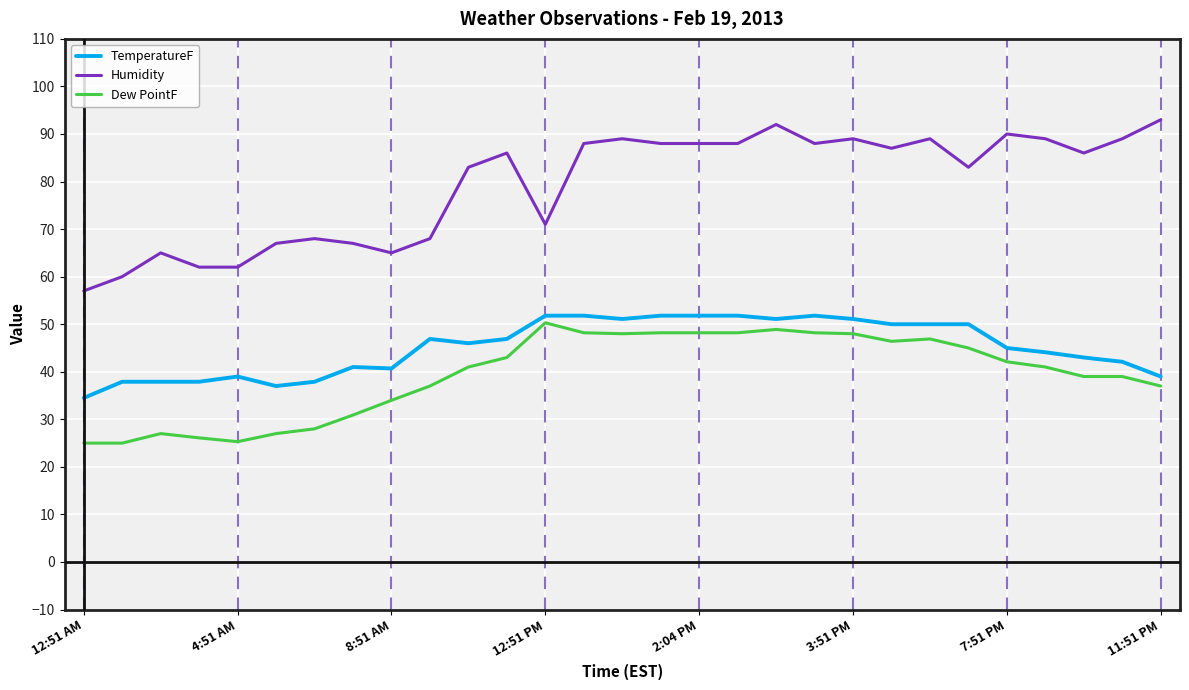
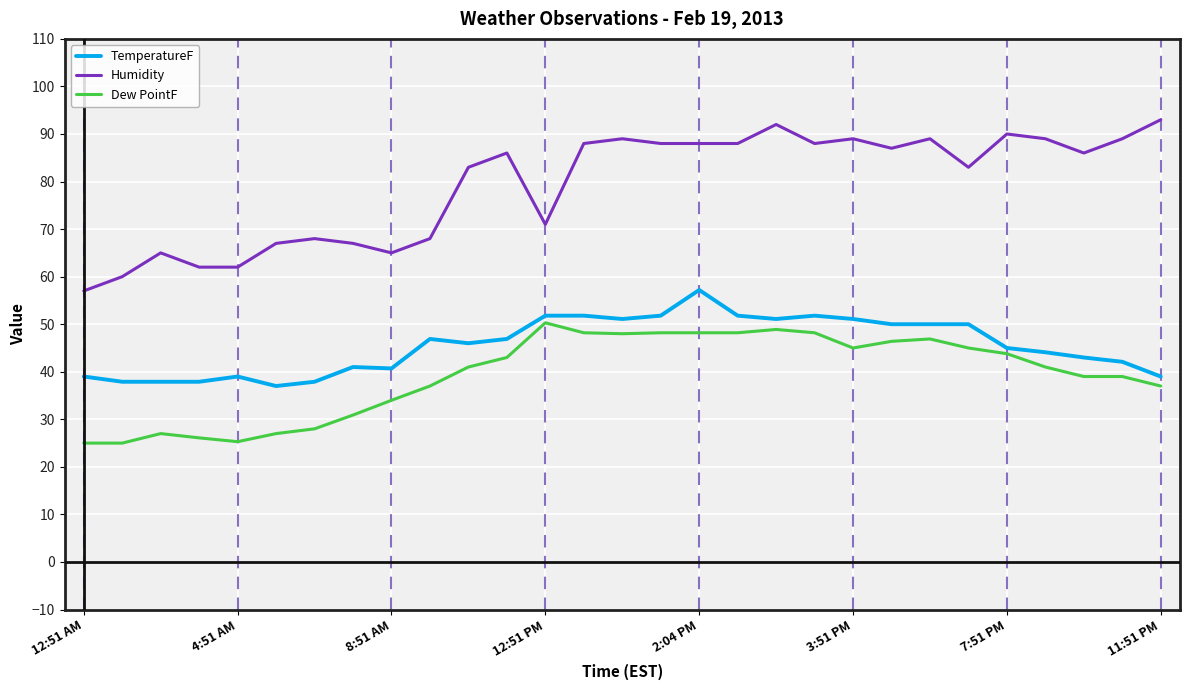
  {
    "TemperatureF": {
-     "12:51 AM": 35,
+     "12:51 AM": 39,
      "4:51 AM": 39,
      "8:51 AM": 41,
      "12:51 PM": 52,
-     "2:04 PM": 52,
+     "2:04 PM": 57,
      "3:51 PM": 51,
      "7:51 PM": 45,
      "11:51 PM": 39
    },
    "Humidity": {
      "12:51 AM": 57,
      "4:51 AM": 62,
      "8:51 AM": 65,
      "12:51 PM": 71,
      "2:04 PM": 88,
      "3:51 PM": 89,
      "7:51 PM": 90,
      "11:51 PM": 93
    },
    "Dew PointF": {
      "12:51 AM": 25,
      "4:51 AM": 25,
      "8:51 AM": 34,
      "12:51 PM": 50,
      "2:04 PM": 48,
-     "3:51 PM": 48,
-     "7:51 PM": 42,
+     "3:51 PM": 45,
+     "7:51 PM": 44,
      "11:51 PM": 37
    }
  }
